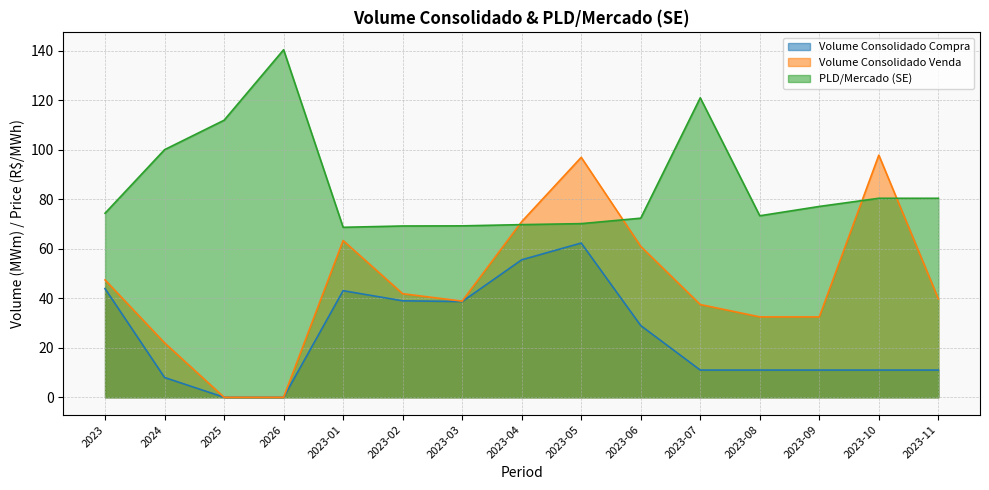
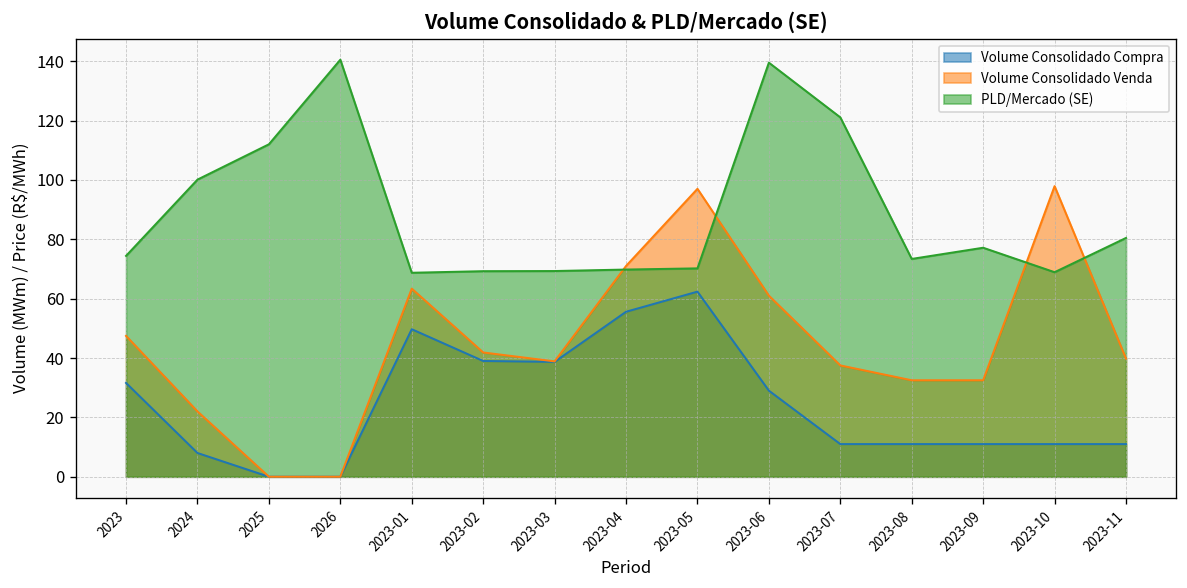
  {
    "Volume Consolidado Compra": {
-     "2023": 44,
+     "2023": 32,
      "2024": 8,
-     "2023-01": 43,
+     "2023-01": 50,
      "2023-02": 39,
      "2023-04": 56,
      "2023-05": 62,
      "2023-06": 29,
      "2023-07": 11,
      "2023-08": 11,
      "2023-09": 11,
      "2023-10": 11,
      "2023-11": 11
    },
    "Volume Consolidado Venda": {
      "2023": 47,
      "2024": 22,
      "2023-01": 63,
      "2023-02": 42,
      "2023-04": 71,
      "2023-05": 97,
      "2023-06": 61,
      "2023-07": 38,
      "2023-08": 33,
      "2023-09": 33,
      "2023-10": 98,
      "2023-11": 40
    },
    "PLD/Mercado (SE)": {
      "2023": 74,
      "2024": 100,
      "2025": 112,
      "2026": 141,
      "2023-01": 69,
      "2023-02": 69,
      "2023-03": 69,
      "2023-04": 70,
      "2023-05": 70,
-     "2023-06": 72,
+     "2023-06": 140,
      "2023-07": 121,
      "2023-08": 73,
      "2023-09": 77,
-     "2023-10": 80,
+     "2023-10": 69,
      "2023-11": 80
    }
  }
